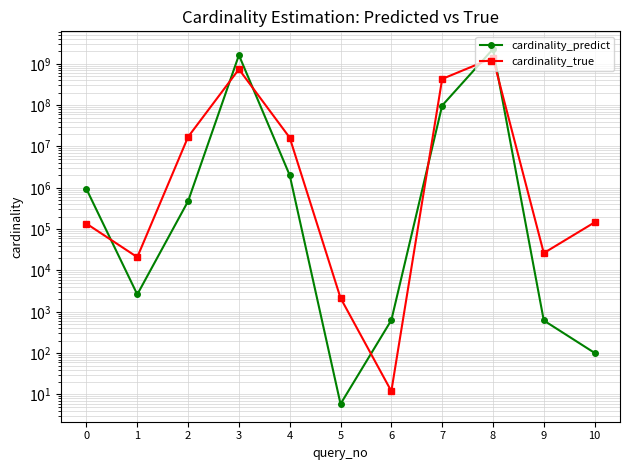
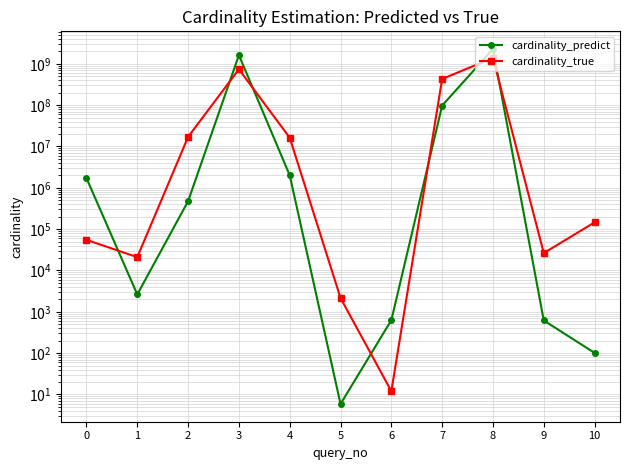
  {
    "cardinality_predict": {
-     "0": 900000,
+     "0": 1700000,
      "1": 3000,
      "2": 500000,
      "3": 1600000000,
      "4": 2000000,
      "5": 6,
      "6": 600,
      "7": 100000000,
      "9": 600,
      "10": 100
    },
    "cardinality_true": {
-     "0": 140000,
+     "0": 60000,
      "1": 20000,
      "2": 17000000,
      "3": 700000000,
      "4": 16000000,
      "5": 2000,
      "6": 12,
      "7": 400000000,
      "9": 30000,
      "10": 150000
    }
  }
